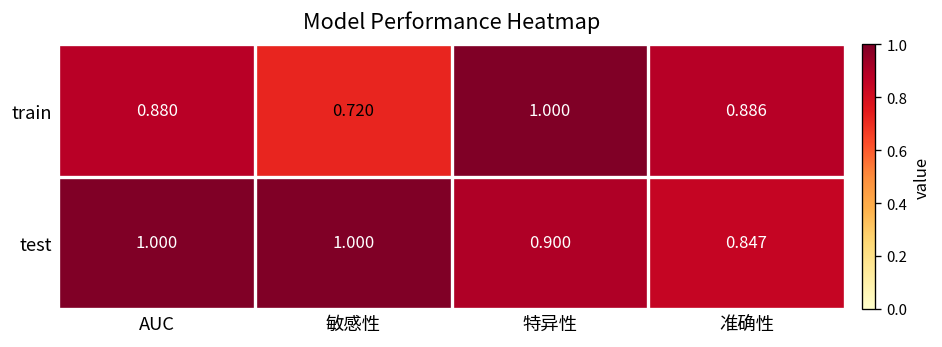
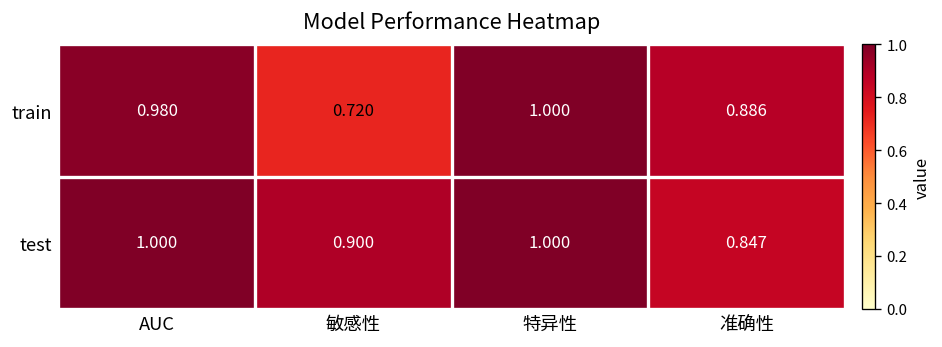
  {
    "train": {
-     "AUC": 0.880,
+     "AUC": 0.980,
      "敏感性": 0.720,
      "特异性": 1.000,
      "准确性": 0.886
    },
    "test": {
      "AUC": 1.000,
-     "敏感性": 1.000,
-     "特异性": 0.900,
+     "敏感性": 0.900,
+     "特异性": 1.000,
      "准确性": 0.847
    }
  }
